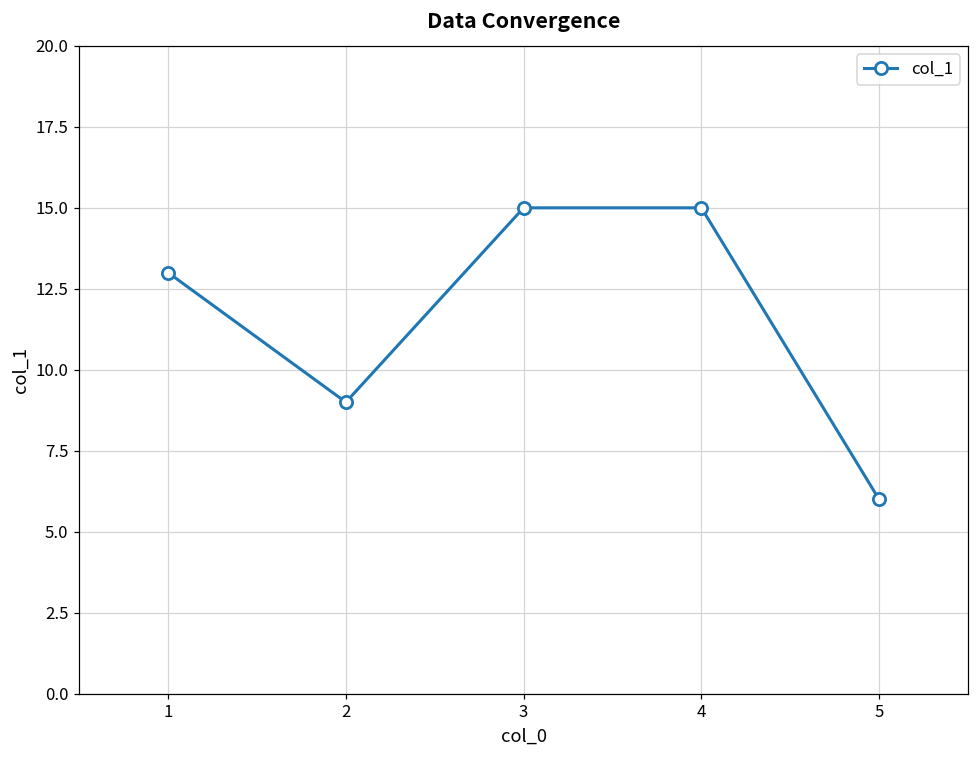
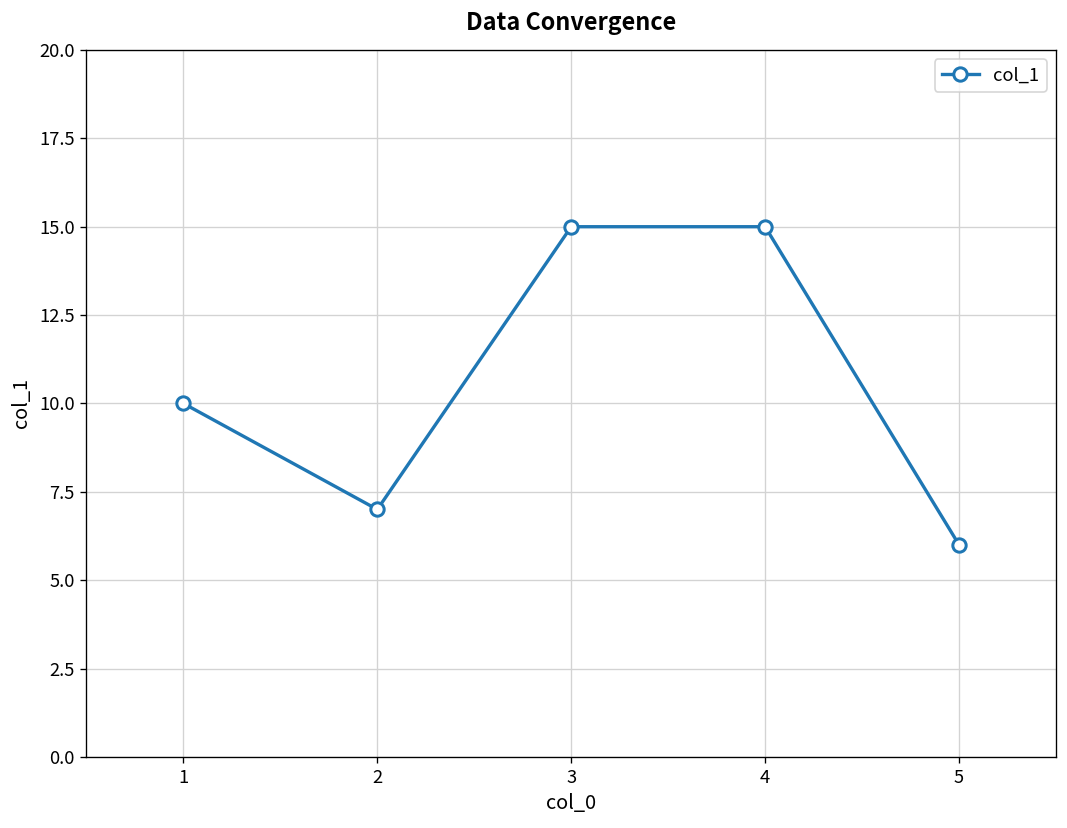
  {
-   "1": 13,
-   "2": 9,
+   "1": 10,
+   "2": 7,
    "3": 15,
    "4": 15,
    "5": 6
  }
